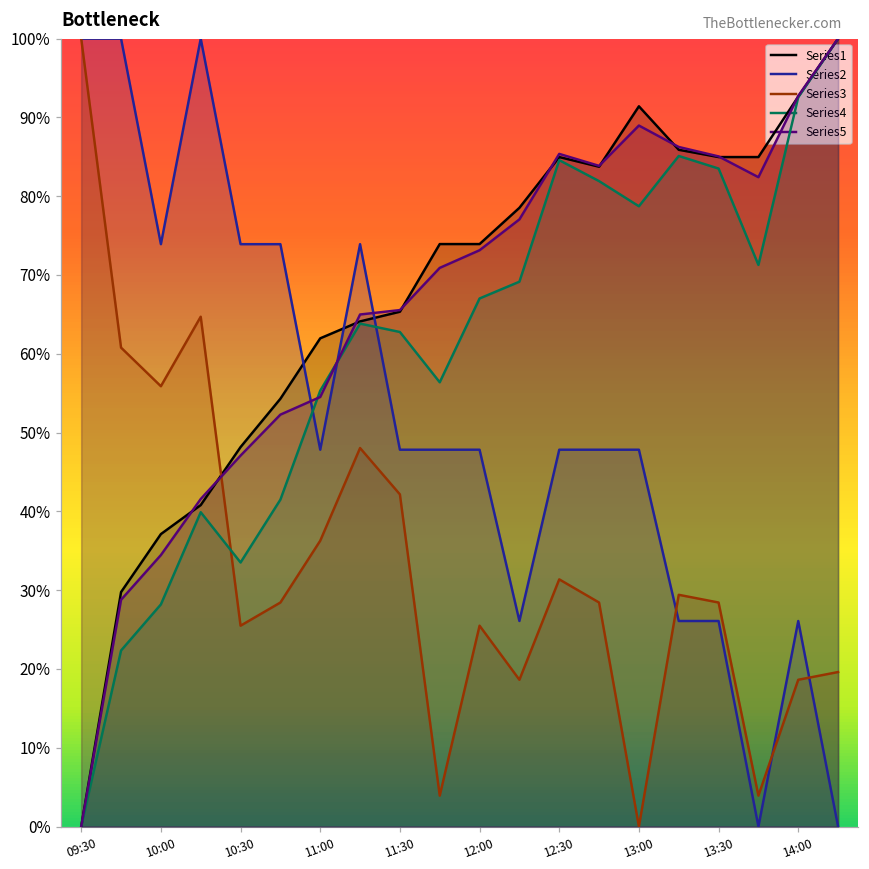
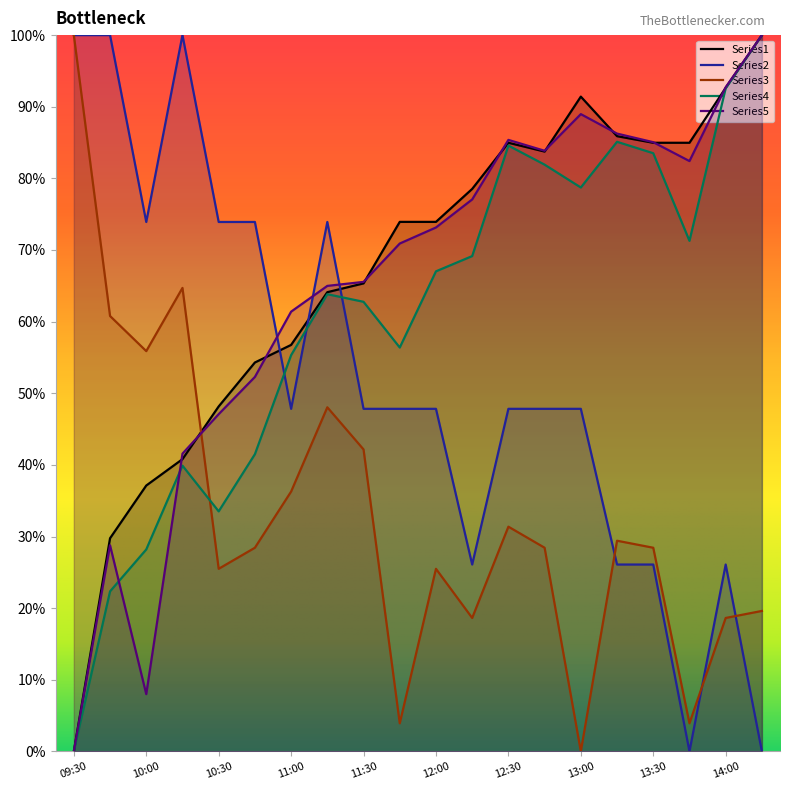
  {
    "Series1": {
      "10:00": "37%",
      "10:30": "48%",
-     "11:00": "62%",
+     "11:00": "57%",
      "12:00": "74%",
      "12:30": "85%",
      "13:00": "91%"
    },
    "Series2": {
      "10:00": "74%",
      "10:30": "74%",
      "11:00": "48%",
      "11:30": "48%",
      "12:00": "48%",
      "12:30": "48%",
      "13:00": "48%",
      "13:30": "26%",
      "14:00": "26%"
    },
    "Series3": {
      "10:00": "56%",
      "10:30": "25%",
      "11:00": "36%",
      "11:30": "42%",
      "12:00": "25%",
      "12:30": "31%",
      "13:00": "0%",
      "13:30": "28%",
      "14:00": "19%"
    },
    "Series4": {
      "10:00": "28%",
      "10:30": "34%",
      "11:00": "55%",
      "11:30": "63%",
      "12:00": "67%",
      "12:30": "85%",
      "13:00": "79%",
      "13:30": "84%"
    },
    "Series5": {
-     "10:00": "34%",
+     "10:00": "8%",
      "10:30": "47%",
-     "11:00": "55%",
+     "11:00": "61%",
      "12:00": "73%",
      "12:30": "85%",
      "13:00": "89%"
    }
  }
